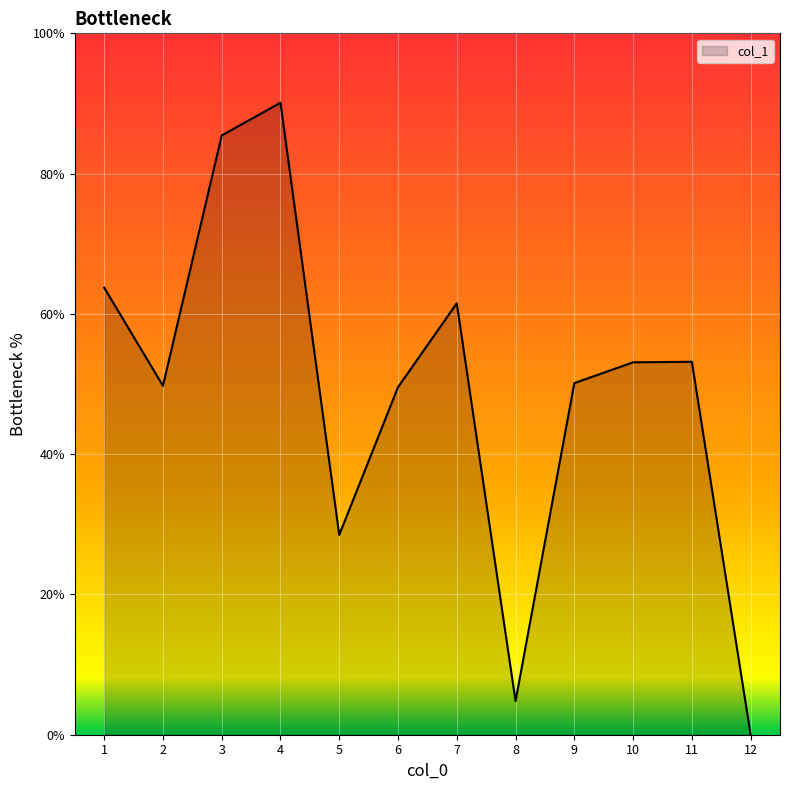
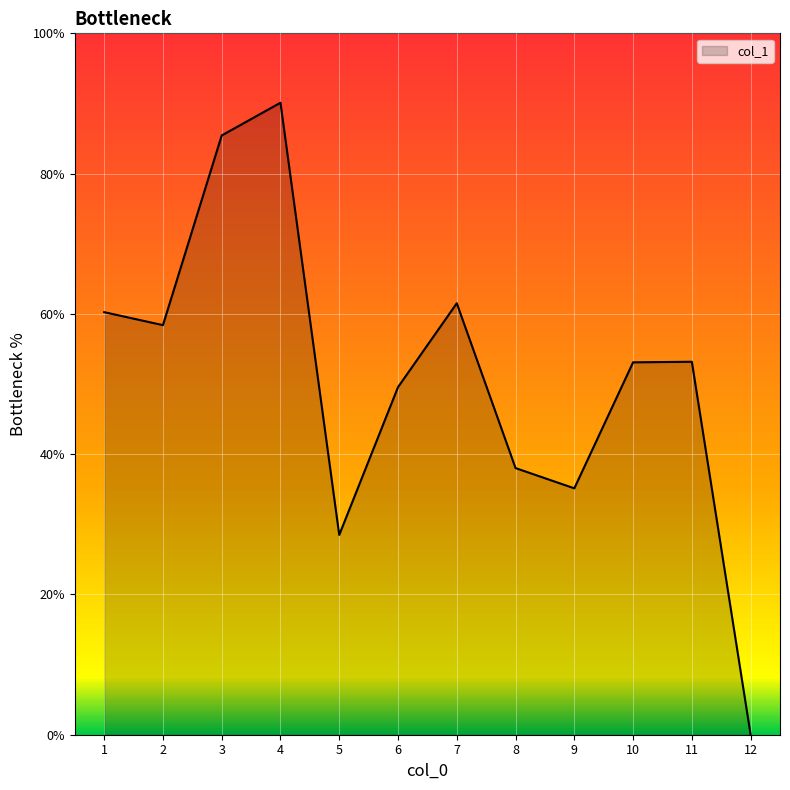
  {
-   "1": "64%",
-   "2": "50%",
+   "1": "60%",
+   "2": "58%",
    "3": "85%",
    "4": "90%",
    "5": "28%",
    "6": "50%",
    "7": "62%",
-   "8": "5%",
-   "9": "50%",
+   "8": "38%",
+   "9": "35%",
    "10": "53%",
    "11": "53%",
    "12": "0%"
  }
